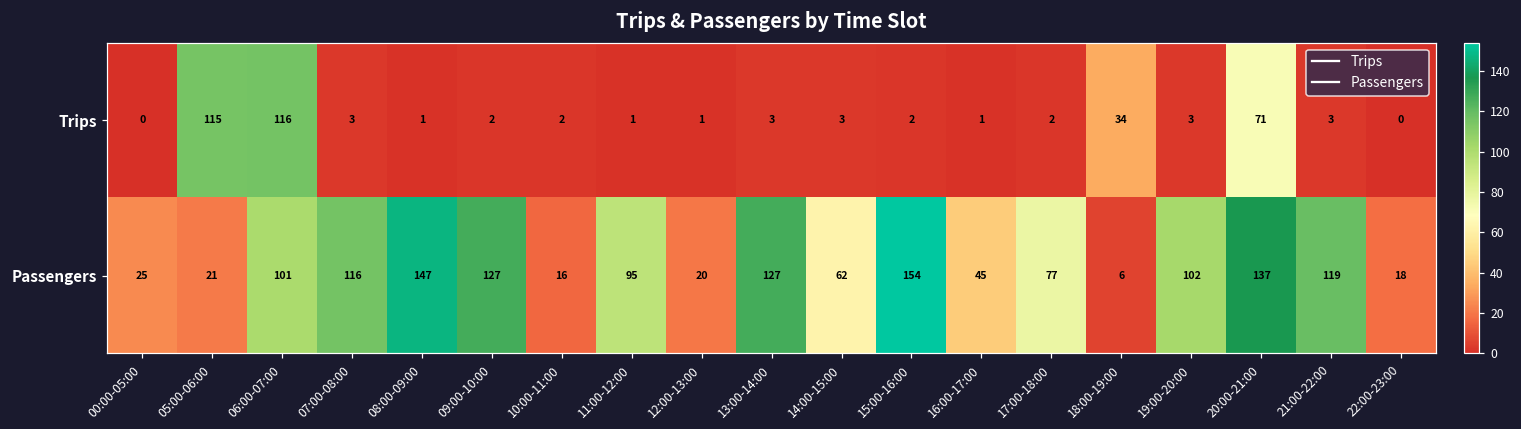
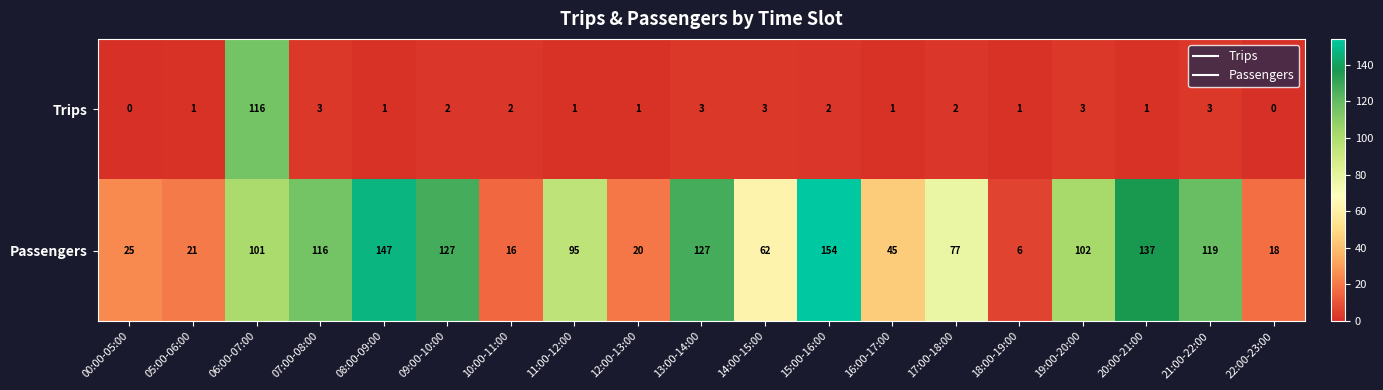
  {
    "Trips": {
      "00:00-05:00": 0,
-     "05:00-06:00": 115,
+     "05:00-06:00": 1,
      "06:00-07:00": 116,
      "07:00-08:00": 3,
      "08:00-09:00": 1,
      "09:00-10:00": 2,
      "10:00-11:00": 2,
      "11:00-12:00": 1,
      "12:00-13:00": 1,
      "13:00-14:00": 3,
      "14:00-15:00": 3,
      "15:00-16:00": 2,
      "16:00-17:00": 1,
      "17:00-18:00": 2,
-     "18:00-19:00": 34,
+     "18:00-19:00": 1,
      "19:00-20:00": 3,
-     "20:00-21:00": 71,
+     "20:00-21:00": 1,
      "21:00-22:00": 3,
      "22:00-23:00": 0
    },
    "Passengers": {
      "00:00-05:00": 25,
      "05:00-06:00": 21,
      "06:00-07:00": 101,
      "07:00-08:00": 116,
      "08:00-09:00": 147,
      "09:00-10:00": 127,
      "10:00-11:00": 16,
      "11:00-12:00": 95,
      "12:00-13:00": 20,
      "13:00-14:00": 127,
      "14:00-15:00": 62,
      "15:00-16:00": 154,
      "16:00-17:00": 45,
      "17:00-18:00": 77,
      "18:00-19:00": 6,
      "19:00-20:00": 102,
      "20:00-21:00": 137,
      "21:00-22:00": 119,
      "22:00-23:00": 18
    }
  }
